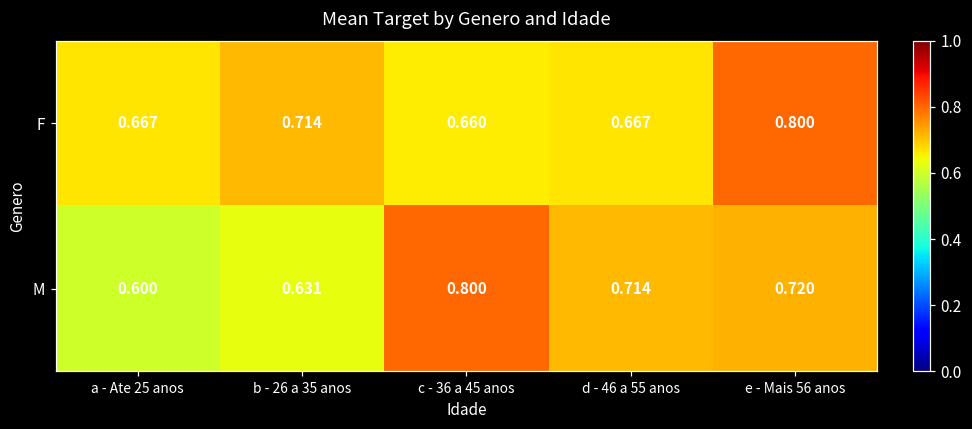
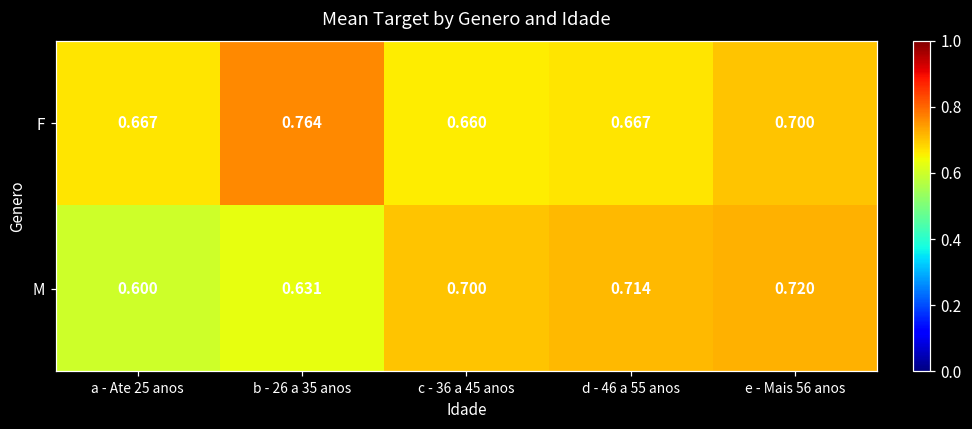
  {
    "F": {
      "a - Ate 25 anos": 0.667,
-     "b - 26 a 35 anos": 0.714,
+     "b - 26 a 35 anos": 0.764,
      "c - 36 a 45 anos": 0.660,
      "d - 46 a 55 anos": 0.667,
-     "e - Mais 56 anos": 0.800
+     "e - Mais 56 anos": 0.700
    },
    "M": {
      "a - Ate 25 anos": 0.600,
      "b - 26 a 35 anos": 0.631,
-     "c - 36 a 45 anos": 0.800,
+     "c - 36 a 45 anos": 0.700,
      "d - 46 a 55 anos": 0.714,
      "e - Mais 56 anos": 0.720
    }
  }
